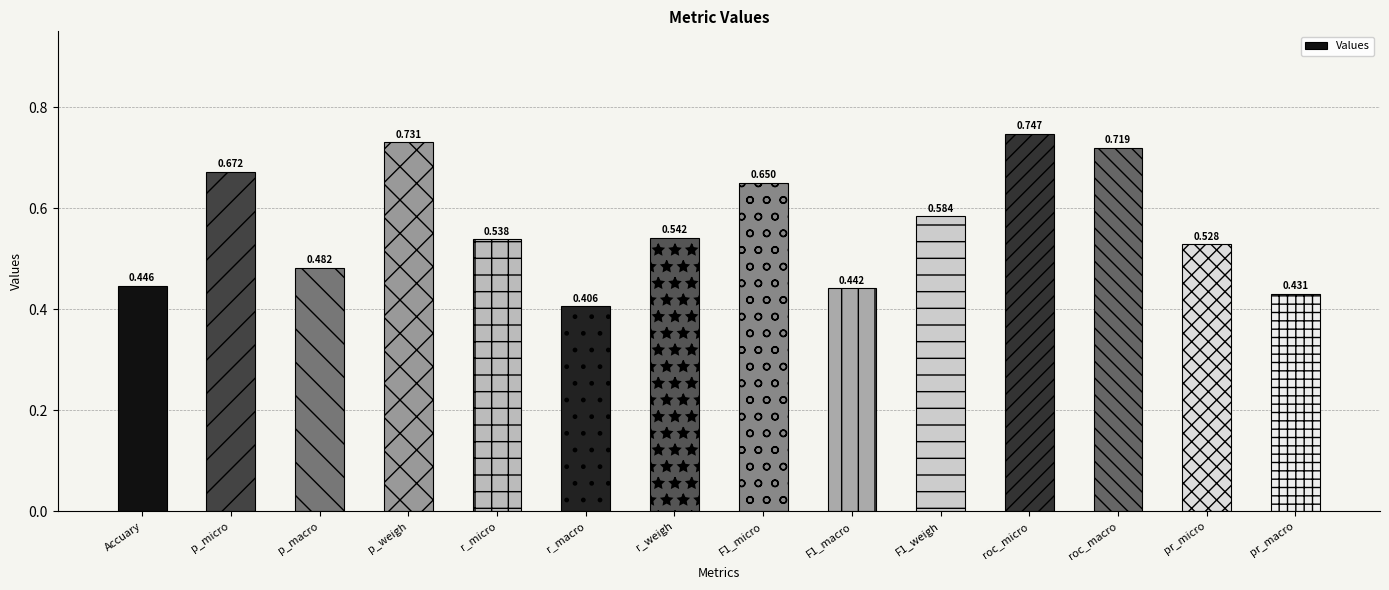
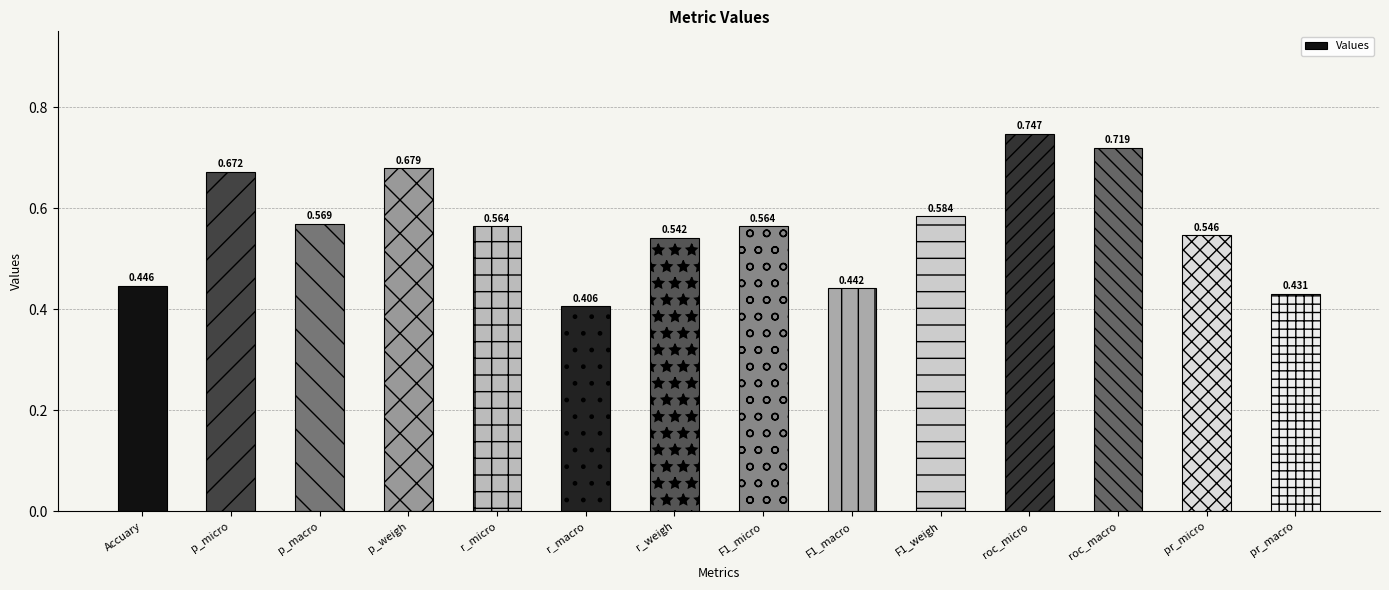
  {
    "Accuary": 0.446,
    "p_micro": 0.672,
-   "p_macro": 0.482,
-   "p_weigh": 0.731,
-   "r_micro": 0.538,
+   "p_macro": 0.569,
+   "p_weigh": 0.679,
+   "r_micro": 0.564,
    "r_macro": 0.406,
    "r_weigh": 0.542,
-   "F1_micro": 0.650,
+   "F1_micro": 0.564,
    "F1_macro": 0.442,
    "F1_weigh": 0.584,
    "roc_micro": 0.747,
    "roc_macro": 0.719,
-   "pr_micro": 0.528,
+   "pr_micro": 0.546,
    "pr_macro": 0.431
  }
